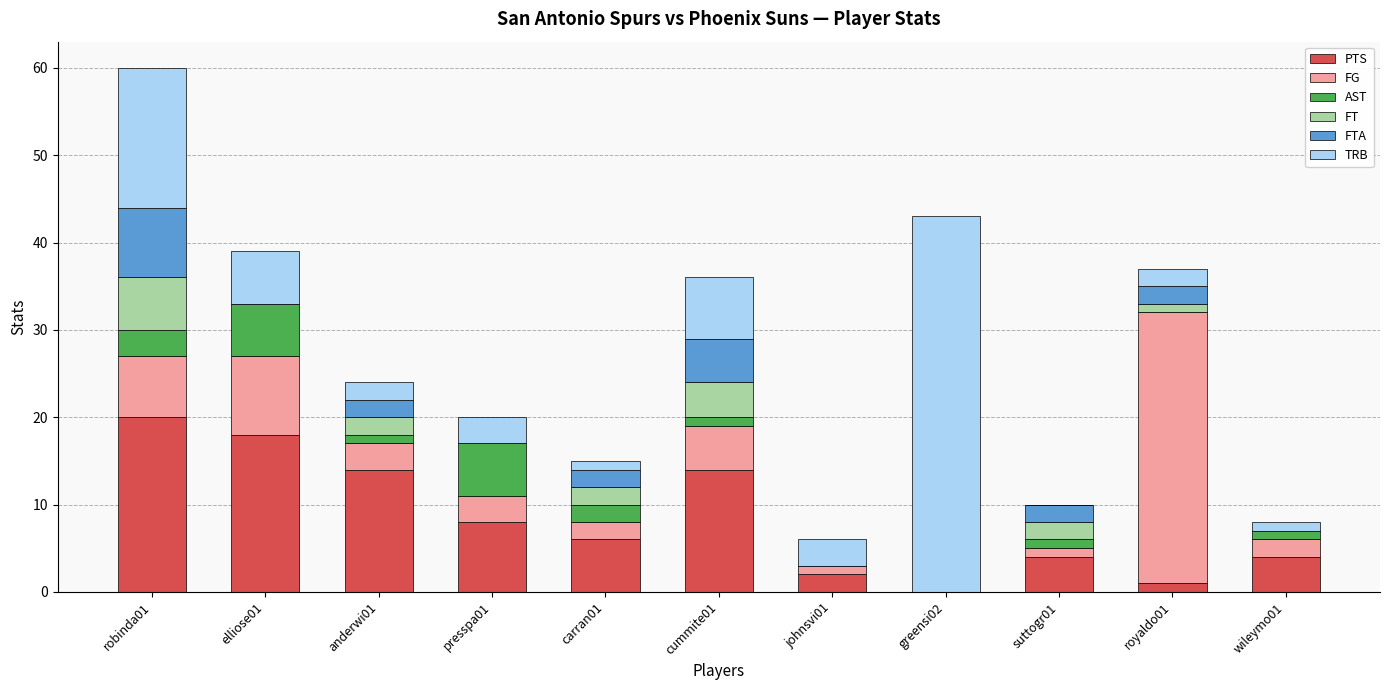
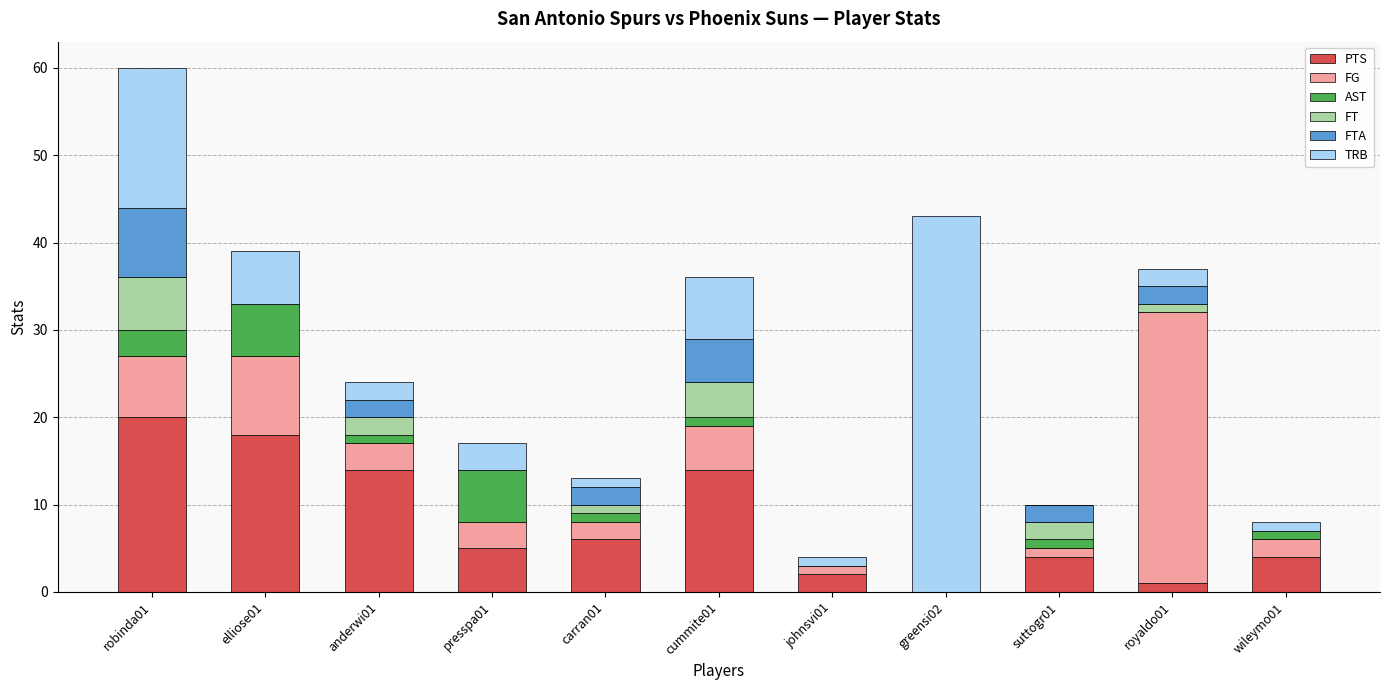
  {
    "PTS": {
      "robinda01": 20,
      "elliose01": 18,
      "anderwi01": 14,
-     "presspa01": 8,
+     "presspa01": 5,
      "carran01": 6,
      "cummite01": 14,
      "johnsvi01": 2,
      "greensi02": 0,
      "suttogr01": 4,
      "royaldo01": 1,
      "wileymo01": 4
    },
    "FG": {
      "robinda01": 7,
      "elliose01": 9,
      "anderwi01": 3,
      "presspa01": 3,
      "carran01": 2,
      "cummite01": 5,
      "johnsvi01": 1,
      "greensi02": 0,
      "suttogr01": 1,
      "royaldo01": 31,
      "wileymo01": 2
    },
    "AST": {
      "robinda01": 3,
      "elliose01": 6,
      "anderwi01": 1,
      "presspa01": 6,
-     "carran01": 2,
+     "carran01": 1,
      "cummite01": 1,
      "johnsvi01": 0,
      "greensi02": 0,
      "suttogr01": 1,
      "royaldo01": 0,
      "wileymo01": 1
    },
    "FT": {
      "robinda01": 6,
      "elliose01": 0,
      "anderwi01": 2,
      "presspa01": 0,
-     "carran01": 2,
+     "carran01": 1,
      "cummite01": 4,
      "johnsvi01": 0,
      "greensi02": 0,
      "suttogr01": 2,
      "royaldo01": 1,
      "wileymo01": 0
    },
    "FTA": {
      "robinda01": 8,
      "elliose01": 0,
      "anderwi01": 2,
      "presspa01": 0,
      "carran01": 2,
      "cummite01": 5,
      "johnsvi01": 0,
      "greensi02": 0,
      "suttogr01": 2,
      "royaldo01": 2,
      "wileymo01": 0
    },
    "TRB": {
      "robinda01": 16,
      "elliose01": 6,
      "anderwi01": 2,
      "presspa01": 3,
      "carran01": 1,
      "cummite01": 7,
-     "johnsvi01": 3,
+     "johnsvi01": 1,
      "greensi02": 43,
      "suttogr01": 0,
      "royaldo01": 2,
      "wileymo01": 1
    }
  }
